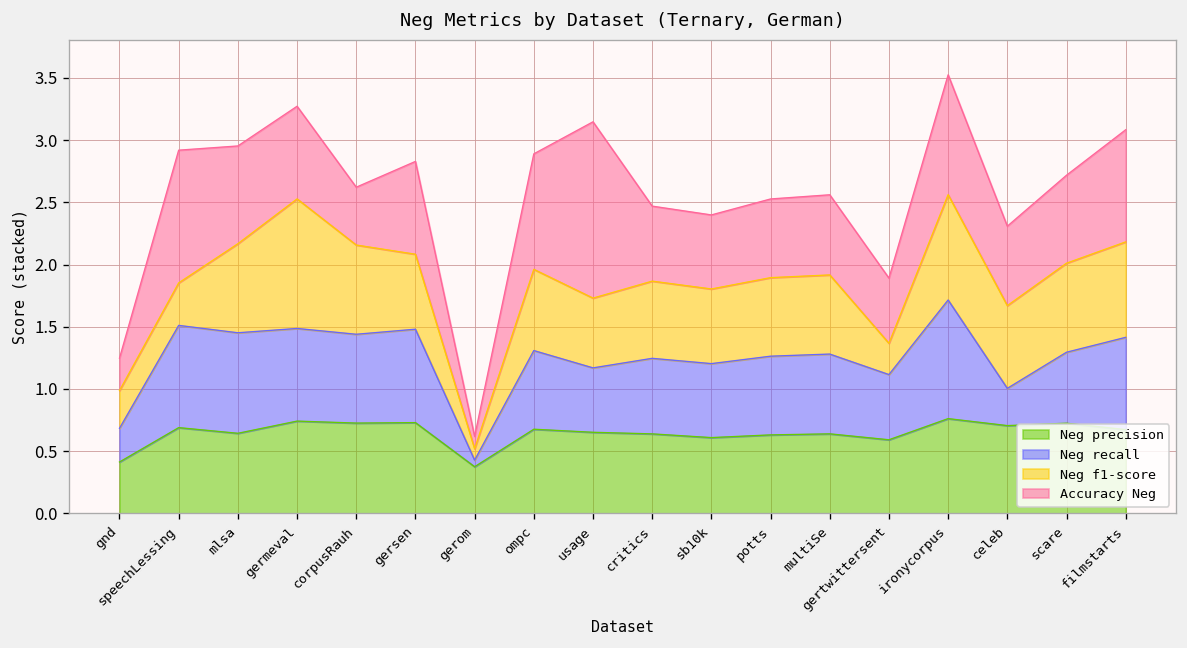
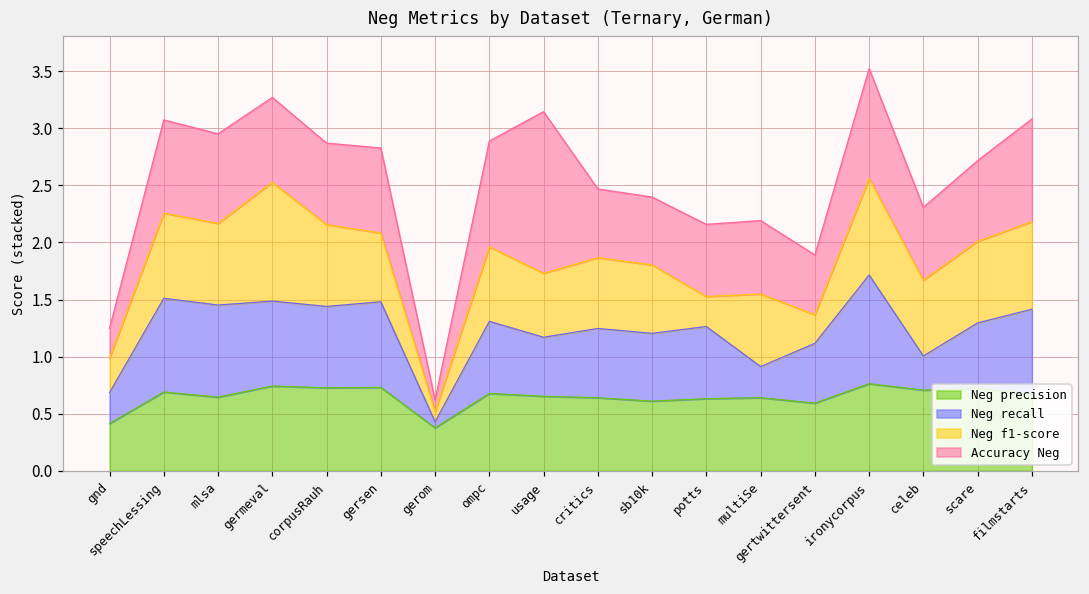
  {
    "Neg precision": {
      "gnd": 0.41,
      "speechLessing": 0.69,
      "mlsa": 0.64,
      "germeval": 0.74,
      "corpusRauh": 0.73,
      "gersen": 0.73,
      "gerom": 0.38,
      "ompc": 0.68,
      "usage": 0.65,
      "critics": 0.64,
      "sb10k": 0.61,
      "potts": 0.63,
      "multiSe": 0.64,
      "gertwittersent": 0.59,
      "ironycorpus": 0.76,
      "celeb": 0.71,
      "scare": 0.72
    },
    "Neg recall": {
      "gnd": 0.27,
      "speechLessing": 0.82,
      "mlsa": 0.81,
      "germeval": 0.74,
      "corpusRauh": 0.71,
      "gersen": 0.75,
      "gerom": 0.05,
      "ompc": 0.63,
      "usage": 0.52,
      "critics": 0.61,
      "sb10k": 0.59,
      "potts": 0.63,
-     "multiSe": 0.64,
+     "multiSe": 0.27,
      "gertwittersent": 0.52,
      "ironycorpus": 0.95,
      "celeb": 0.30,
      "scare": 0.57,
      "filmstarts": 0.74
    },
    "Neg f1-score": {
      "gnd": 0.30,
-     "speechLessing": 0.34,
+     "speechLessing": 0.75,
      "mlsa": 0.72,
      "germeval": 1.04,
      "corpusRauh": 0.72,
      "gersen": 0.60,
      "gerom": 0.09,
      "ompc": 0.65,
      "usage": 0.56,
      "critics": 0.62,
      "sb10k": 0.60,
-     "potts": 0.63,
+     "potts": 0.26,
      "multiSe": 0.64,
      "gertwittersent": 0.25,
      "ironycorpus": 0.85,
      "celeb": 0.66,
      "scare": 0.72,
      "filmstarts": 0.77
    },
    "Accuracy Neg": {
      "gnd": 0.26,
-     "speechLessing": 1.07,
+     "speechLessing": 0.82,
      "mlsa": 0.79,
      "germeval": 0.74,
-     "corpusRauh": 0.46,
+     "corpusRauh": 0.71,
      "gersen": 0.75,
      "gerom": 0.10,
      "ompc": 0.93,
      "usage": 1.42,
      "critics": 0.60,
      "sb10k": 0.59,
      "potts": 0.63,
      "multiSe": 0.64,
      "gertwittersent": 0.52,
      "ironycorpus": 0.96,
      "celeb": 0.64,
      "scare": 0.71,
      "filmstarts": 0.90
    }
  }
